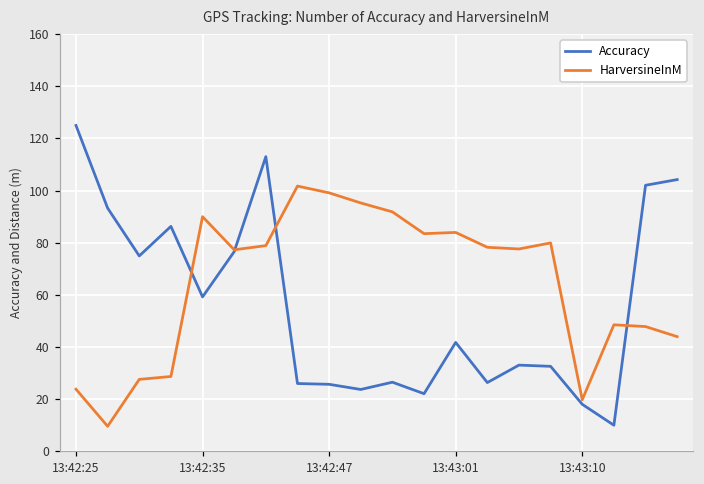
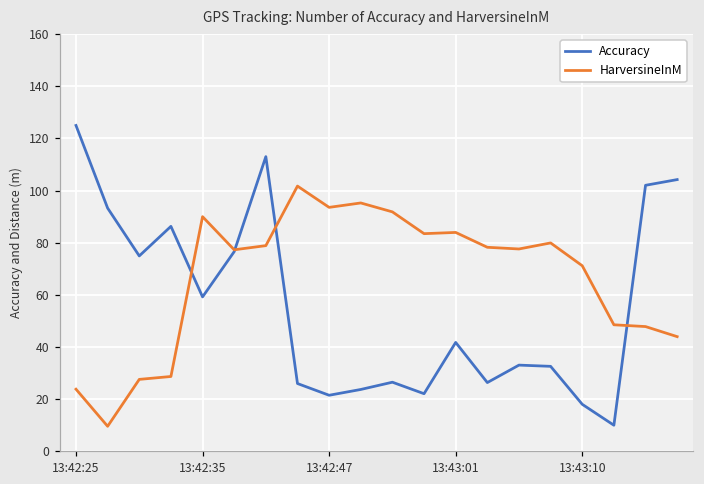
  {
    "Accuracy": {
      "13:42:25": 125,
      "13:42:35": 59,
-     "13:42:47": 26,
+     "13:42:47": 22,
      "13:43:01": 42,
      "13:43:10": 18
    },
    "HarversineInM": {
      "13:42:25": 24,
      "13:42:35": 90,
-     "13:42:47": 99,
+     "13:42:47": 94,
      "13:43:01": 84,
-     "13:43:10": 20
+     "13:43:10": 71
    }
  }
